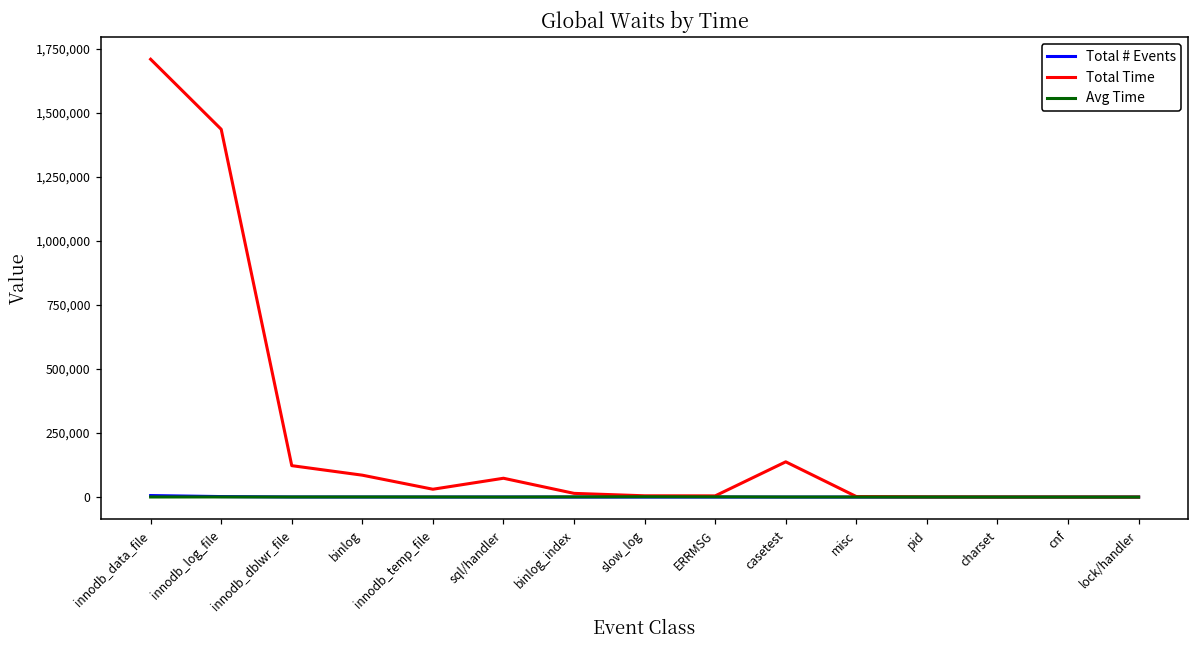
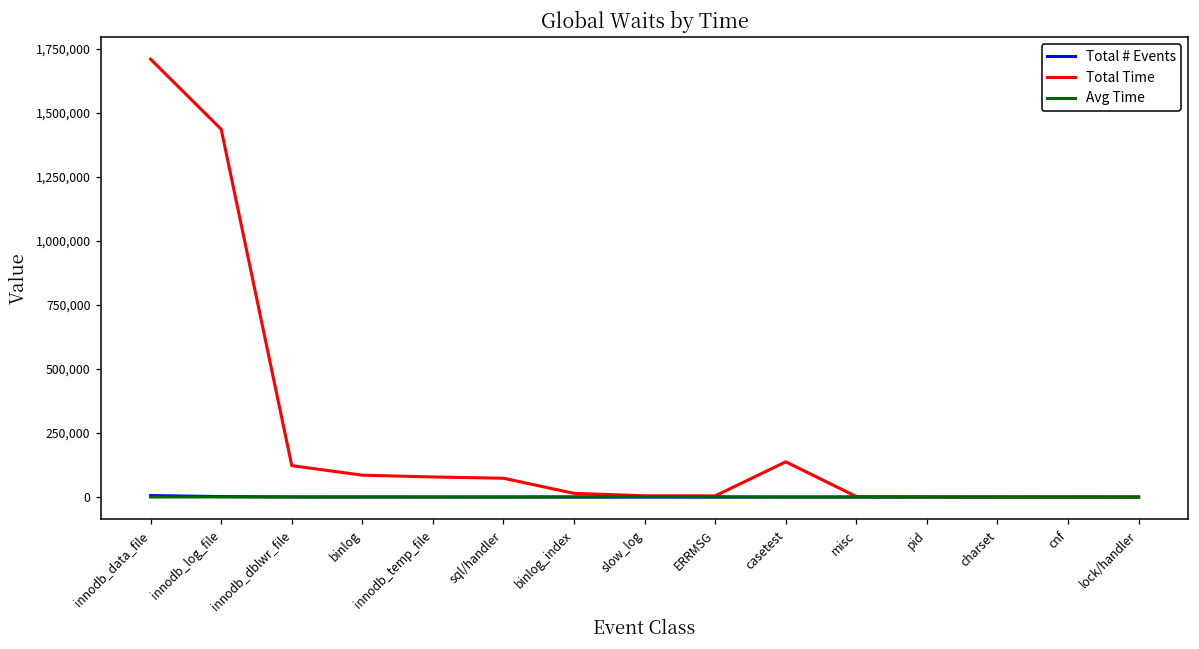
  {
    "Total Time": {
      "innodb_data_file": "1,710,000",
      "innodb_log_file": "1,440,000",
      "innodb_dblwr_file": "120,000",
      "binlog": "90,000",
-     "innodb_temp_file": "30,000",
+     "innodb_temp_file": "80,000",
      "sql/handler": "70,000",
      "binlog_index": "10,000",
      "casetest": "140,000"
    }
  }
